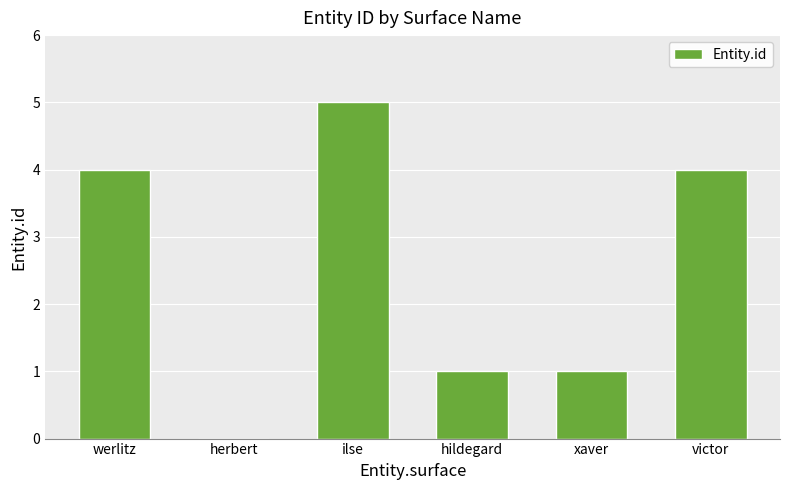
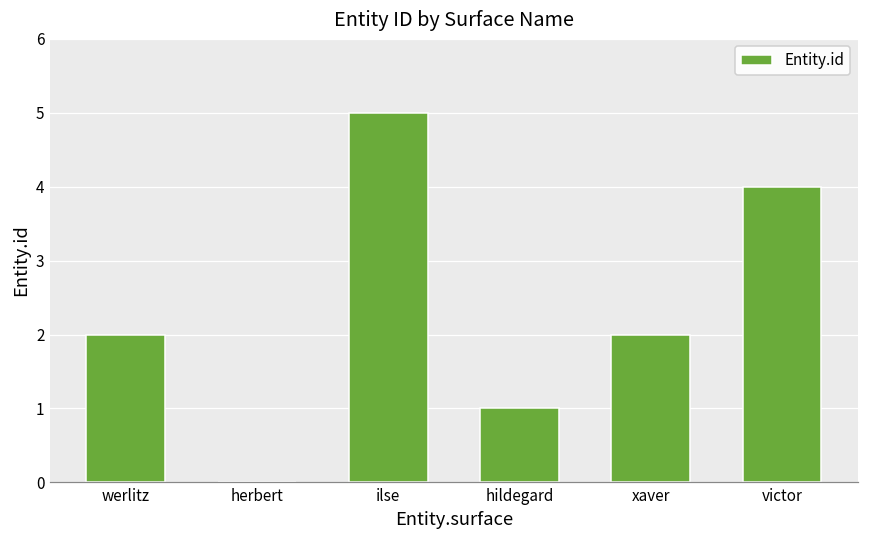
  {
-   "werlitz": 4,
+   "werlitz": 2,
    "herbert": 0,
    "ilse": 5,
    "hildegard": 1,
-   "xaver": 1,
+   "xaver": 2,
    "victor": 4
  }
